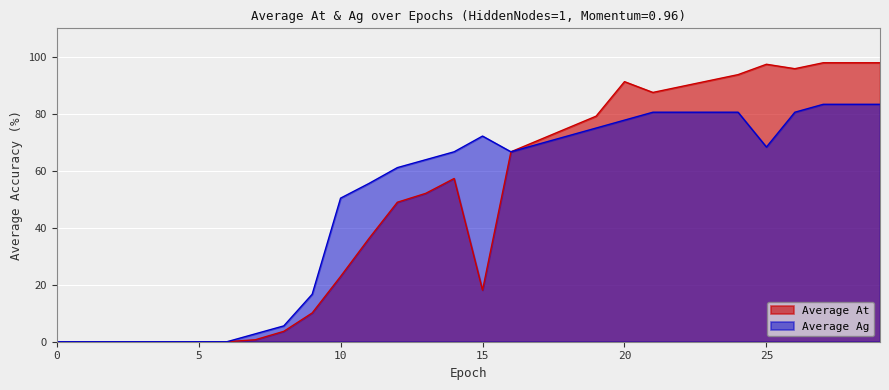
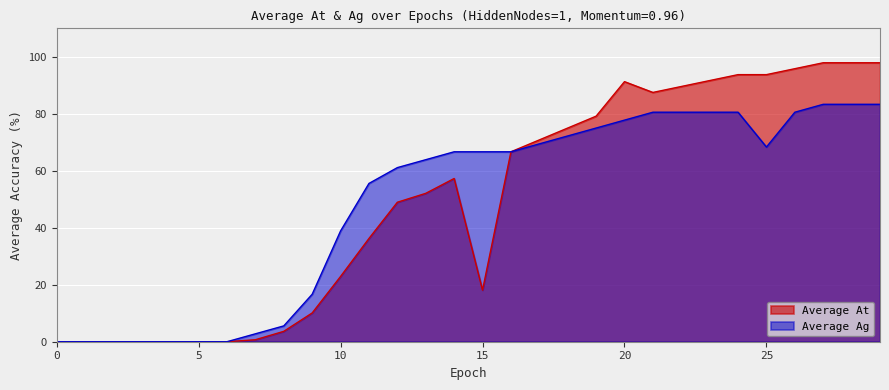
  {
    "Average At": {
      "10": 23,
      "15": 18,
      "20": 91,
-     "25": 97
+     "25": 94
    },
    "Average Ag": {
-     "10": 50,
-     "15": 72,
+     "10": 39,
+     "15": 67,
      "20": 78,
      "25": 68
    }
  }
